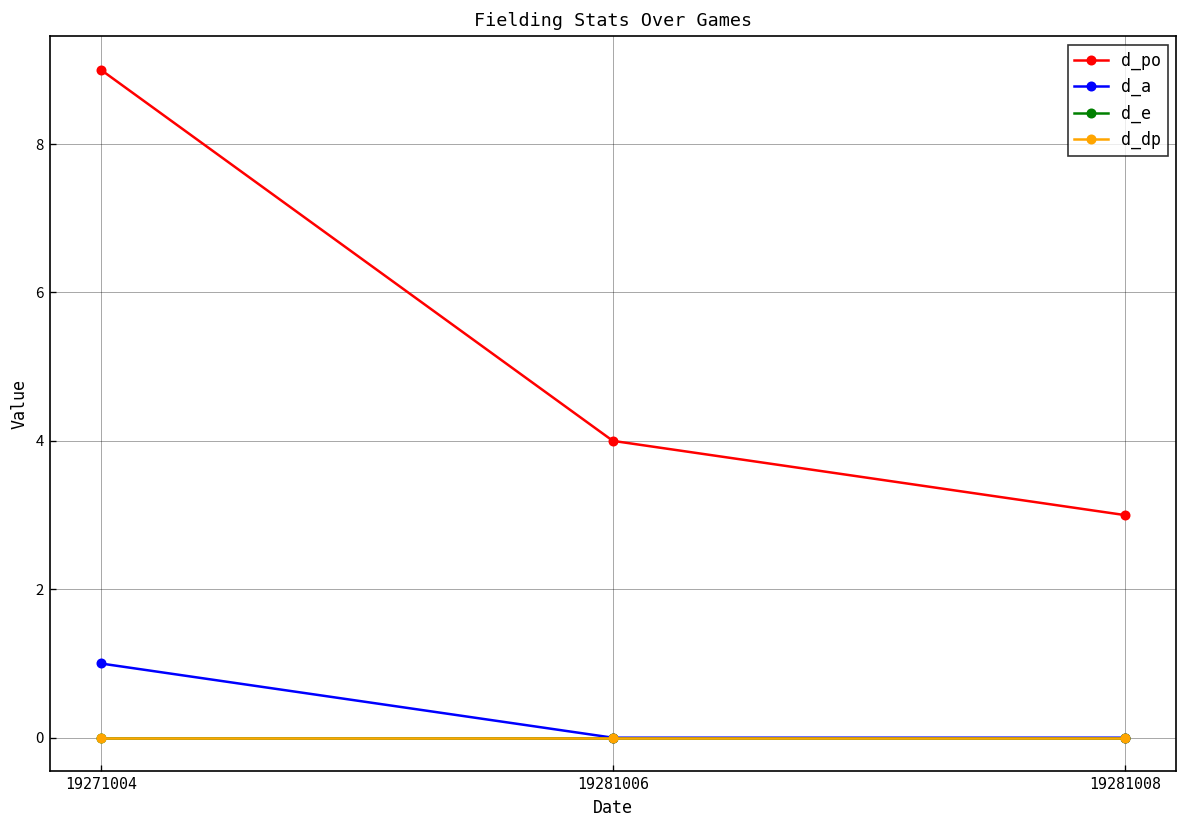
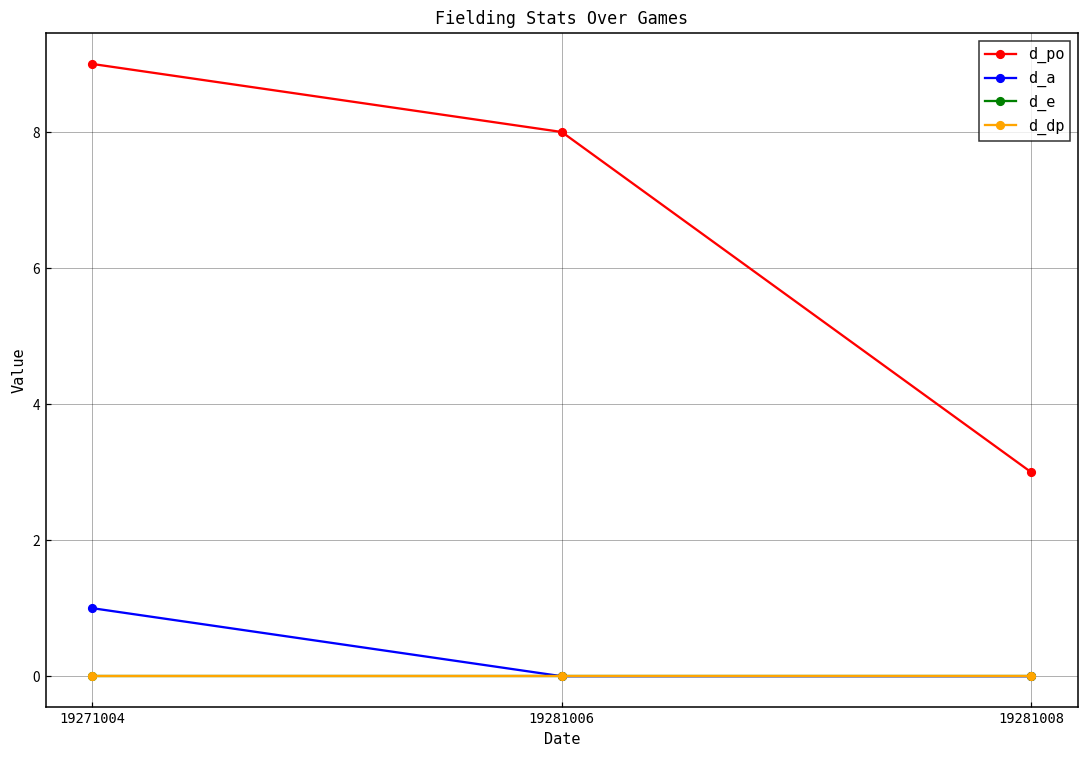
  {
    "d_po": {
      "19271004": 9,
-     "19281006": 4,
+     "19281006": 8,
      "19281008": 3
    },
    "d_a": {
      "19271004": 1
    },
    "d_dp": {
      "19271004": 0
    }
  }
